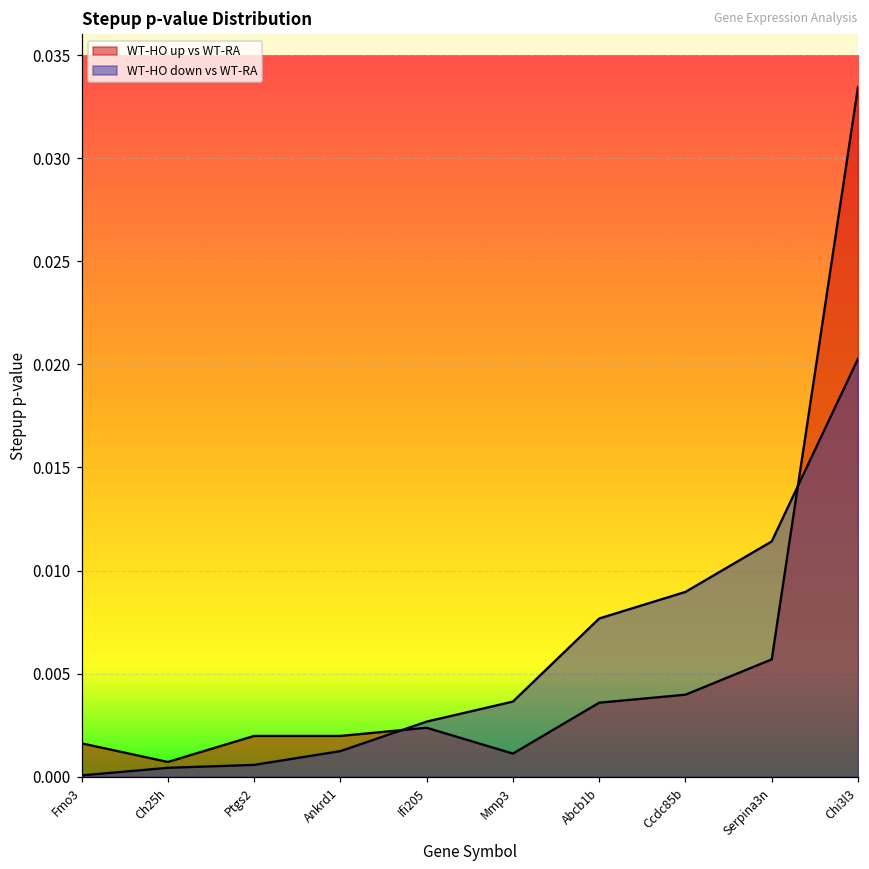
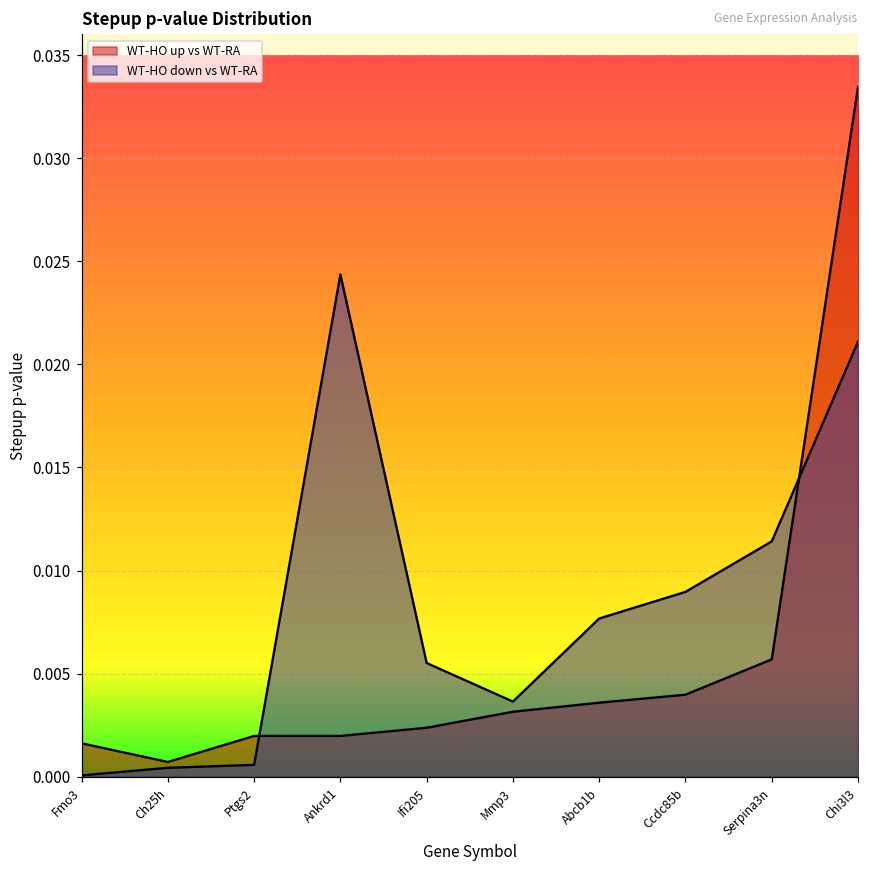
  {
    "WT-HO up vs WT-RA": {
      "Fmo3": 0.0016,
      "Ch25h": 0.0007,
      "Ptgs2": 0.0020,
      "Ankrd1": 0.0020,
      "Ifi205": 0.0024,
-     "Mmp3": 0.0011,
+     "Mmp3": 0.0032,
      "Abcb1b": 0.0036,
      "Ccdc85b": 0.0040,
      "Serpina3n": 0.0057,
      "Chi3l3": 0.0335
    },
    "WT-HO down vs WT-RA": {
      "Fmo3": 0.0001,
      "Ch25h": 0.0004,
      "Ptgs2": 0.0006,
-     "Ankrd1": 0.0012,
-     "Ifi205": 0.0027,
+     "Ankrd1": 0.0244,
+     "Ifi205": 0.0055,
      "Mmp3": 0.0036,
      "Abcb1b": 0.0077,
      "Ccdc85b": 0.0090,
      "Serpina3n": 0.0114,
-     "Chi3l3": 0.0203
+     "Chi3l3": 0.0211
    }
  }
